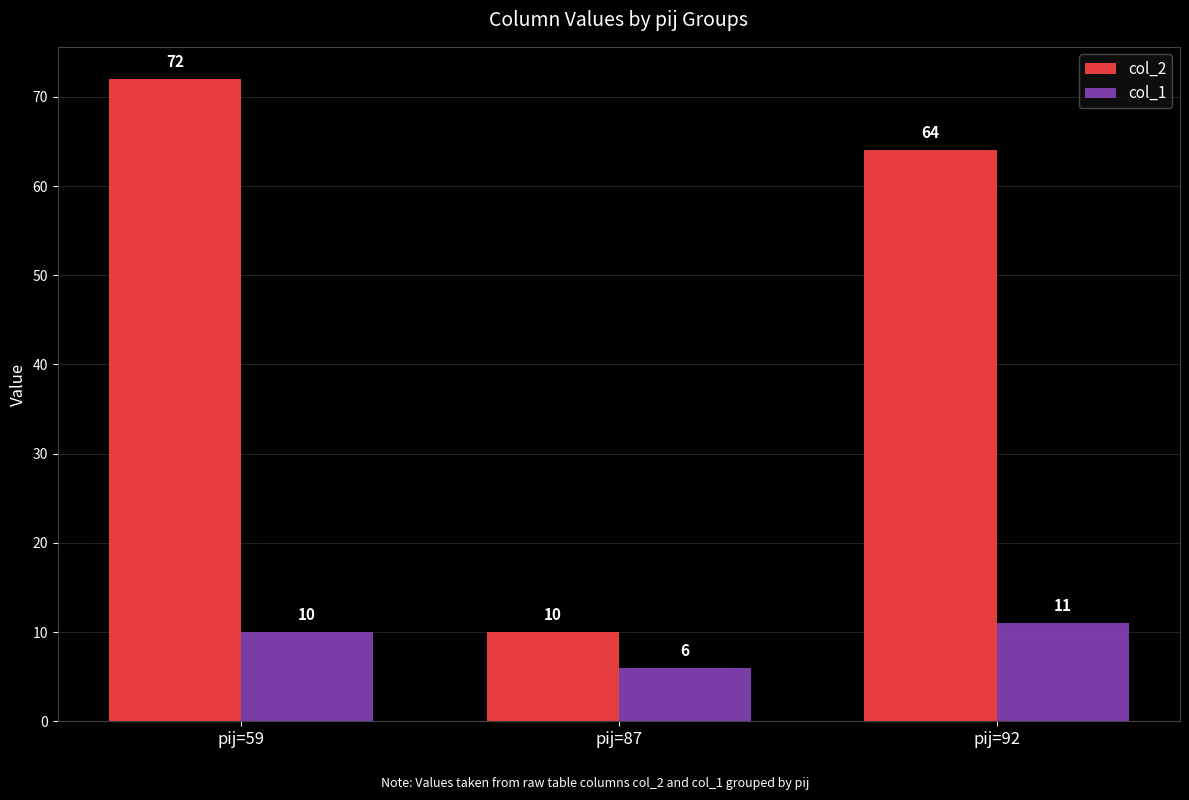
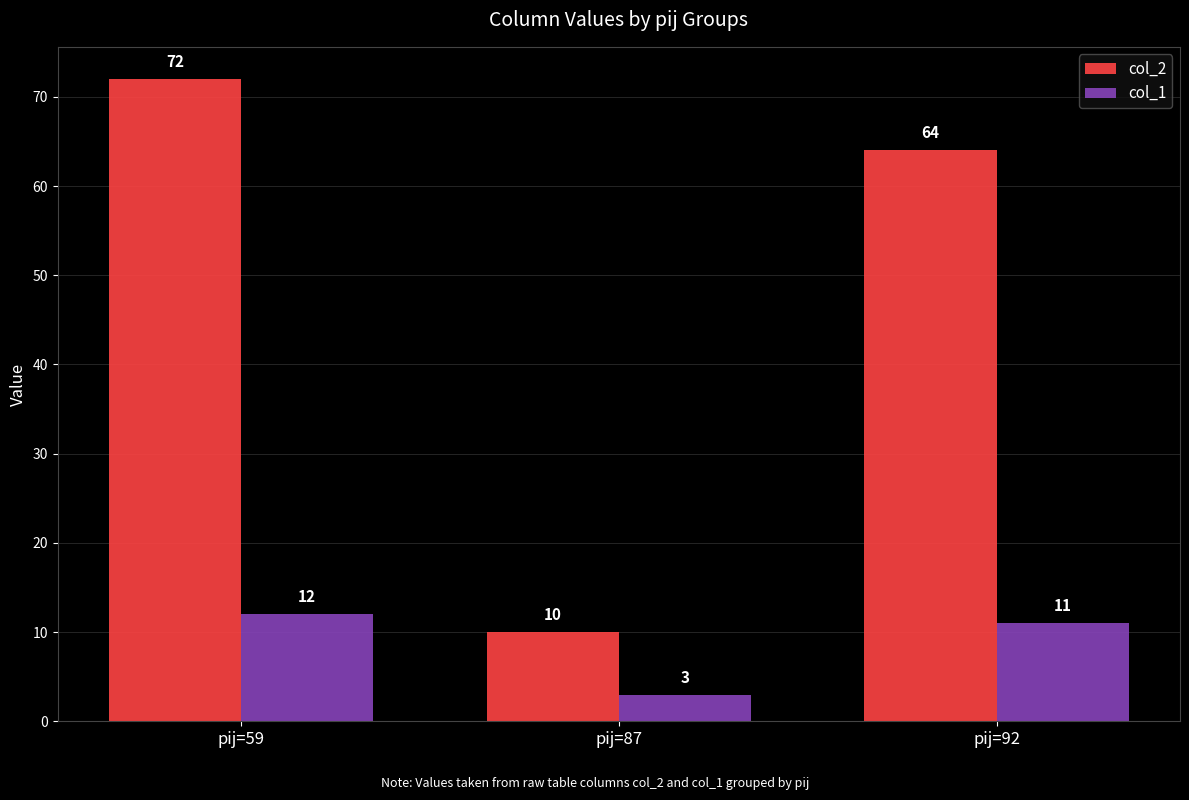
  {
    "col_2": {
      "pij=59": 72,
      "pij=87": 10,
      "pij=92": 64
    },
    "col_1": {
-     "pij=59": 10,
-     "pij=87": 6,
+     "pij=59": 12,
+     "pij=87": 3,
      "pij=92": 11
    }
  }
